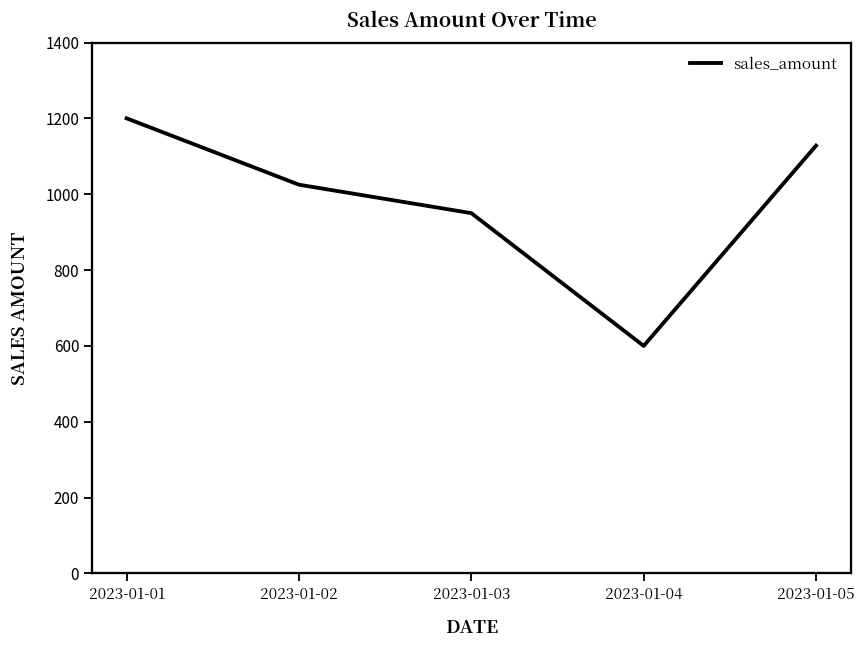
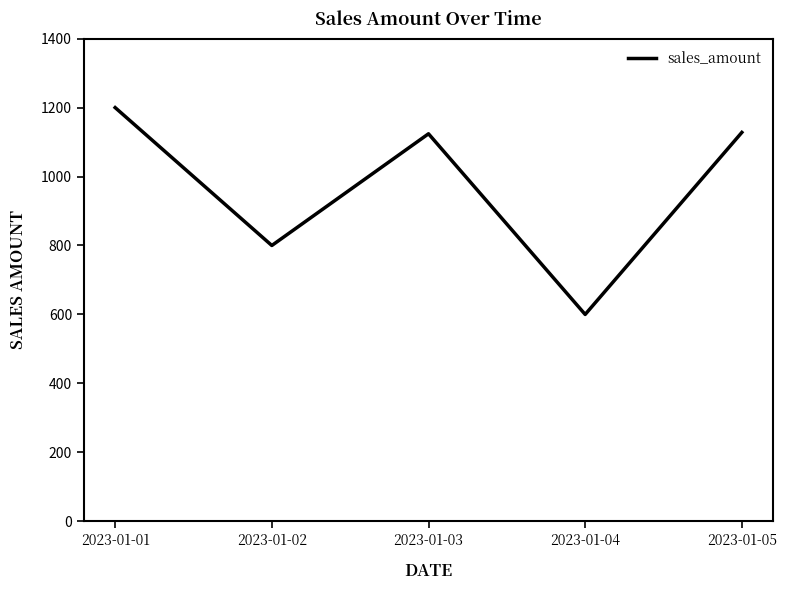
  {
    "2023-01-01": 1200,
-   "2023-01-02": 1030,
-   "2023-01-03": 950,
+   "2023-01-02": 800,
+   "2023-01-03": 1120,
    "2023-01-04": 600,
    "2023-01-05": 1130
  }
